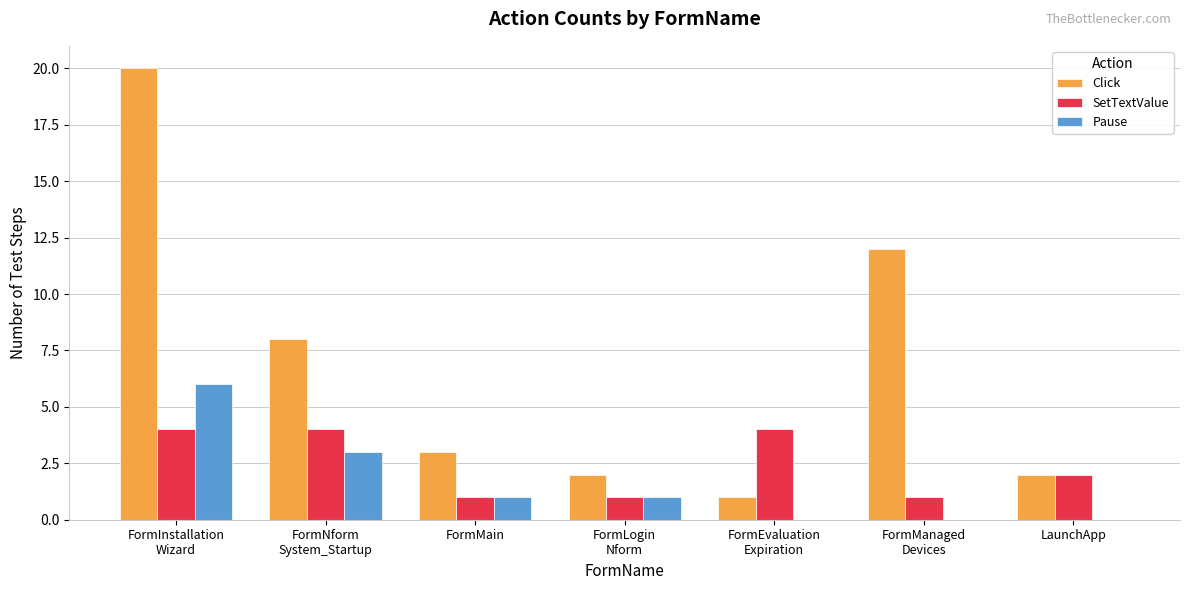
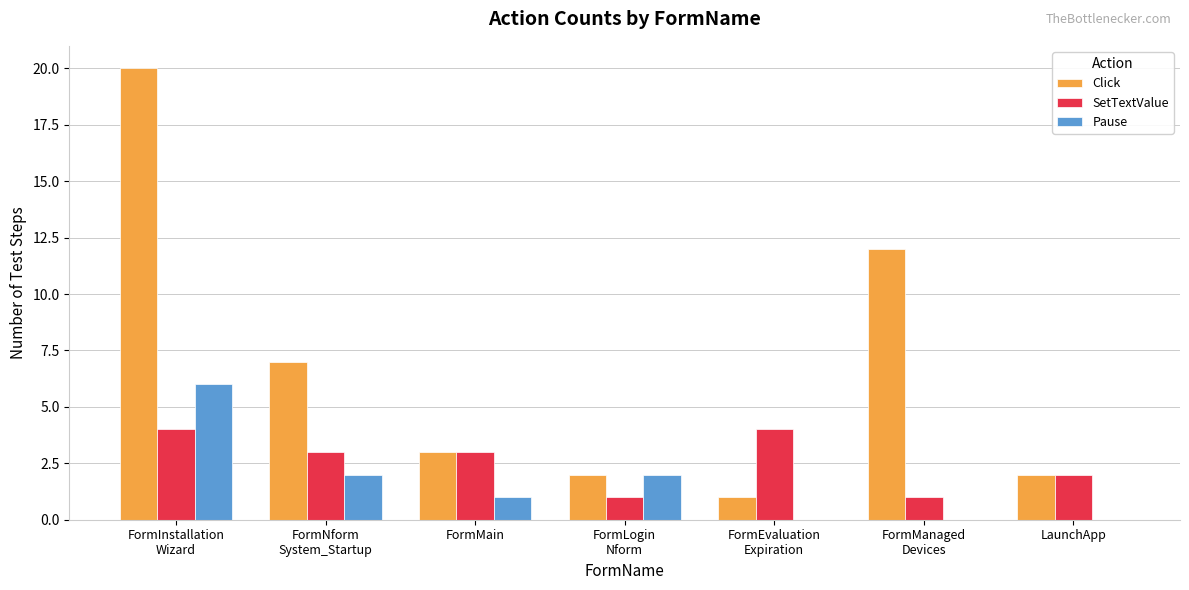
  {
    "Click": {
      "FormInstallation Wizard": 20,
-     "FormNform System_Startup": 8,
+     "FormNform System_Startup": 7,
      "FormMain": 3,
      "FormLogin Nform": 2,
      "FormEvaluation Expiration": 1,
      "FormManaged Devices": 12,
      "LaunchApp": 2
    },
    "SetTextValue": {
      "FormInstallation Wizard": 4,
-     "FormNform System_Startup": 4,
-     "FormMain": 1,
+     "FormNform System_Startup": 3,
+     "FormMain": 3,
      "FormLogin Nform": 1,
      "FormEvaluation Expiration": 4,
      "FormManaged Devices": 1,
      "LaunchApp": 2
    },
    "Pause": {
      "FormInstallation Wizard": 6,
-     "FormNform System_Startup": 3,
+     "FormNform System_Startup": 2,
      "FormMain": 1,
-     "FormLogin Nform": 1,
+     "FormLogin Nform": 2,
      "FormEvaluation Expiration": 0,
      "FormManaged Devices": 0,
      "LaunchApp": 0
    }
  }
